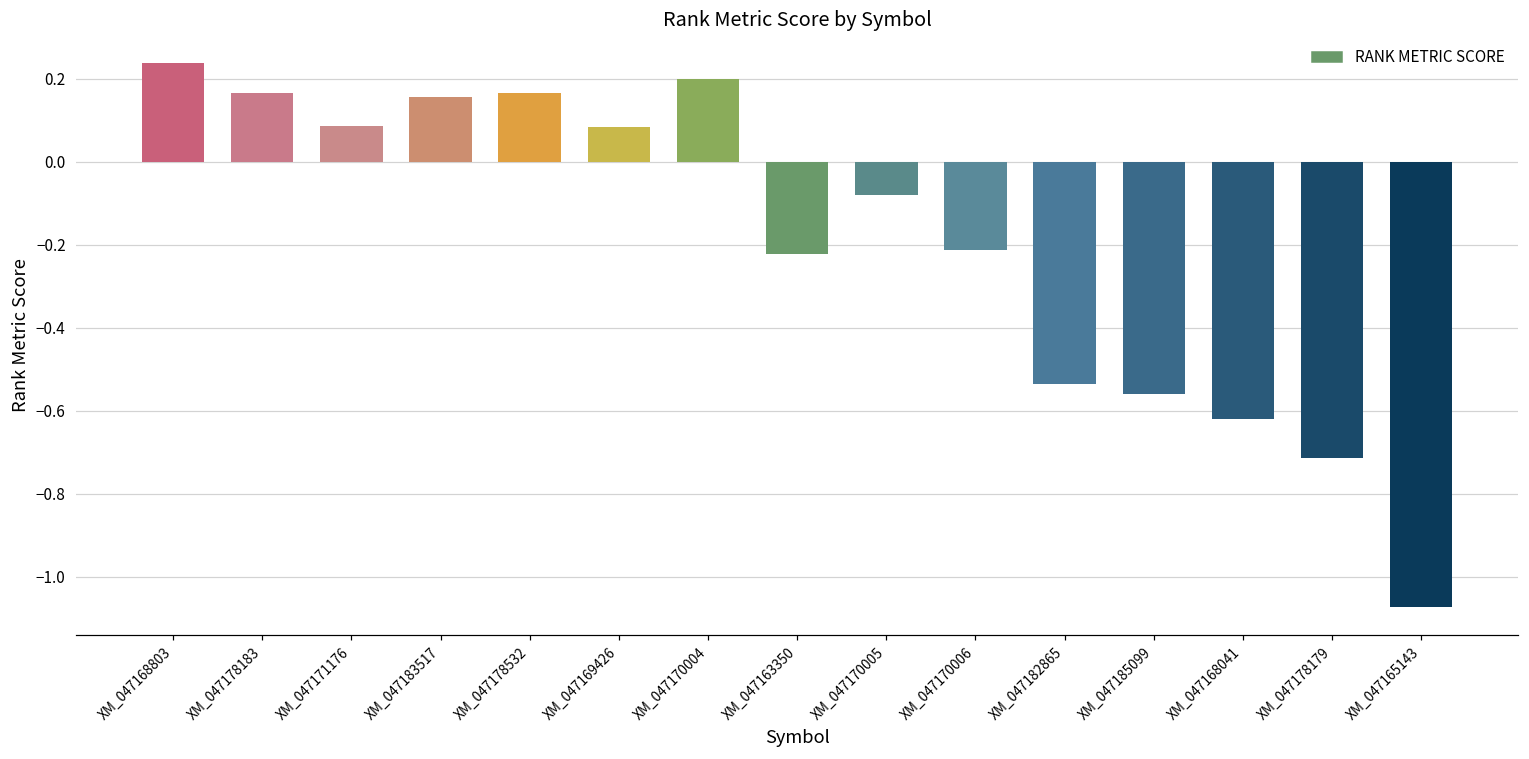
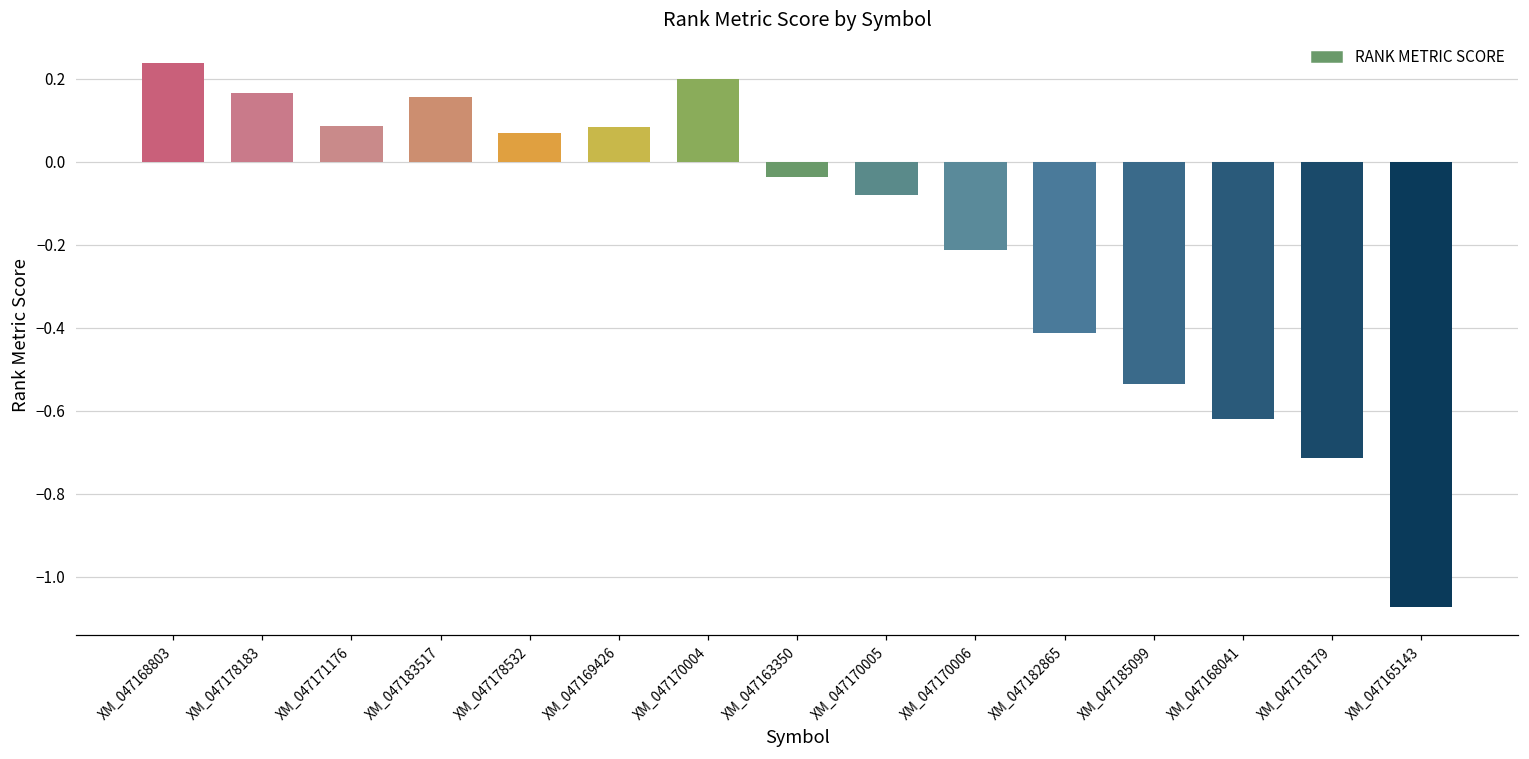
  {
    "XM_047168803": 0.24,
    "XM_047178183": 0.17,
    "XM_047171176": 0.08,
    "XM_047183517": 0.16,
-   "XM_047178532": 0.17,
+   "XM_047178532": 0.07,
    "XM_047169426": 0.08,
    "XM_047170004": 0.20,
-   "XM_047163350": -0.22,
+   "XM_047163350": -0.04,
    "XM_047170005": -0.08,
    "XM_047170006": -0.21,
-   "XM_047182865": -0.54,
-   "XM_047185099": -0.56,
+   "XM_047182865": -0.41,
+   "XM_047185099": -0.54,
    "XM_047168041": -0.62,
    "XM_047178179": -0.71,
    "XM_047165143": -1.07
  }
